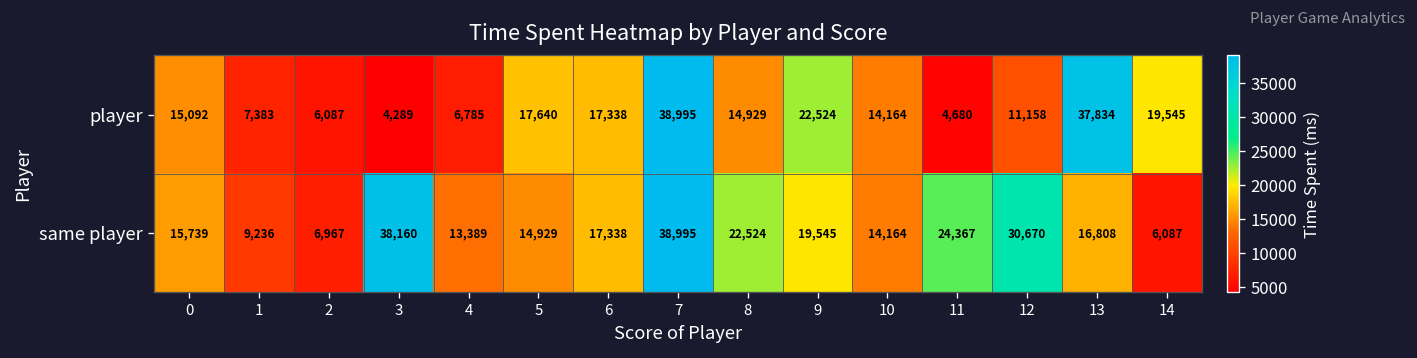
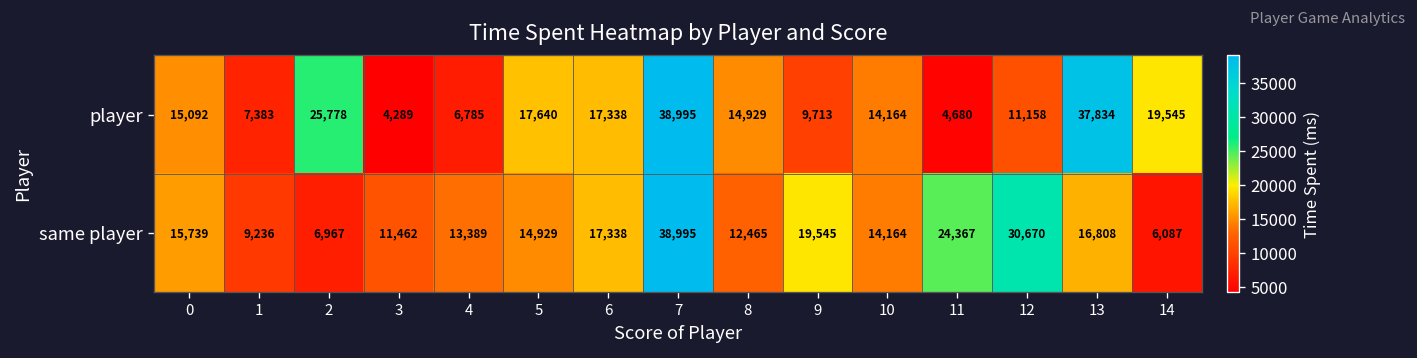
  {
    "player": {
      "0": "15,092",
      "1": "7,383",
-     "2": "6,087",
+     "2": "25,778",
      "3": "4,289",
      "4": "6,785",
      "5": "17,640",
      "6": "17,338",
      "7": "38,995",
      "8": "14,929",
-     "9": "22,524",
+     "9": "9,713",
      "10": "14,164",
      "11": "4,680",
      "12": "11,158",
      "13": "37,834",
      "14": "19,545"
    },
    "same player": {
      "0": "15,739",
      "1": "9,236",
      "2": "6,967",
-     "3": "38,160",
+     "3": "11,462",
      "4": "13,389",
      "5": "14,929",
      "6": "17,338",
      "7": "38,995",
-     "8": "22,524",
+     "8": "12,465",
      "9": "19,545",
      "10": "14,164",
      "11": "24,367",
      "12": "30,670",
      "13": "16,808",
      "14": "6,087"
    }
  }
